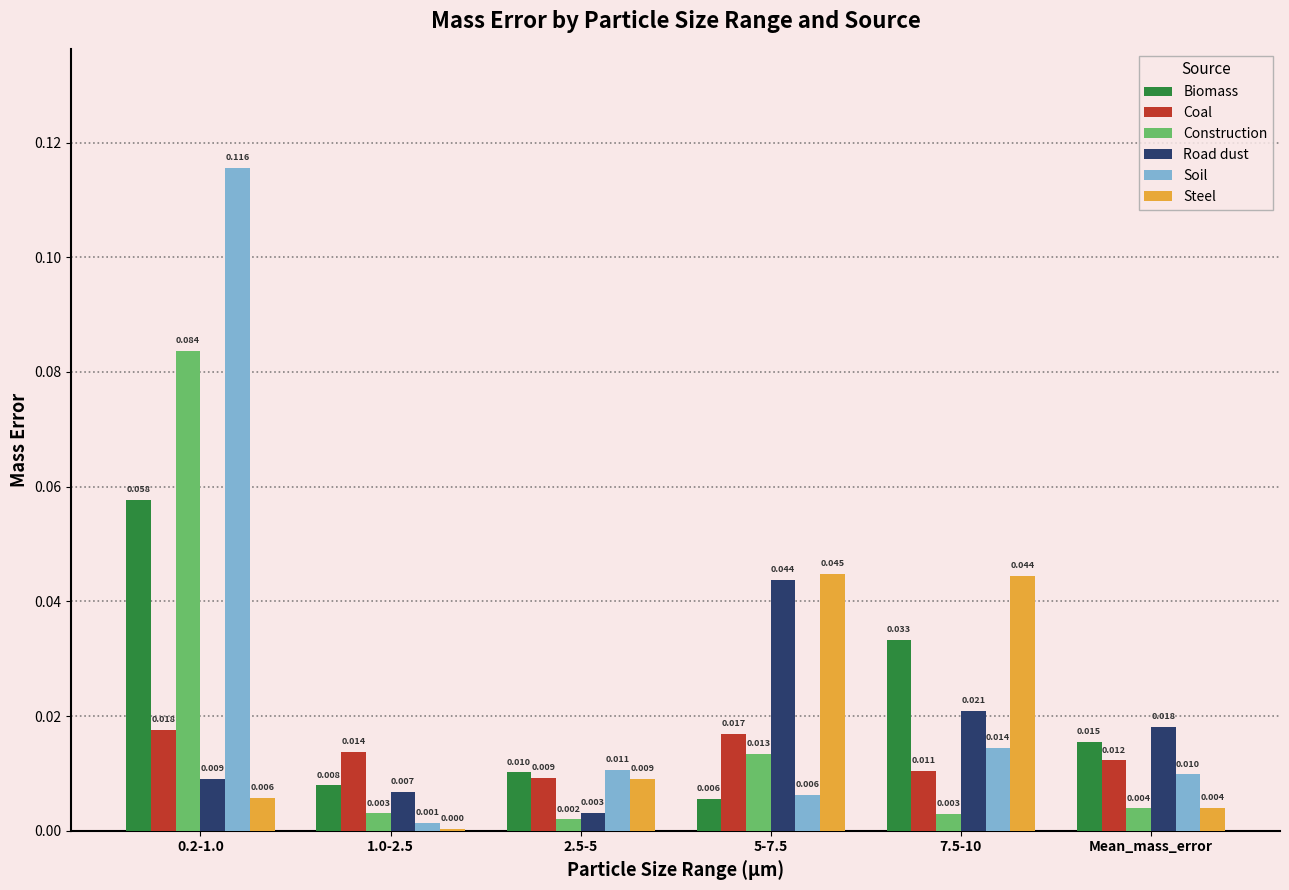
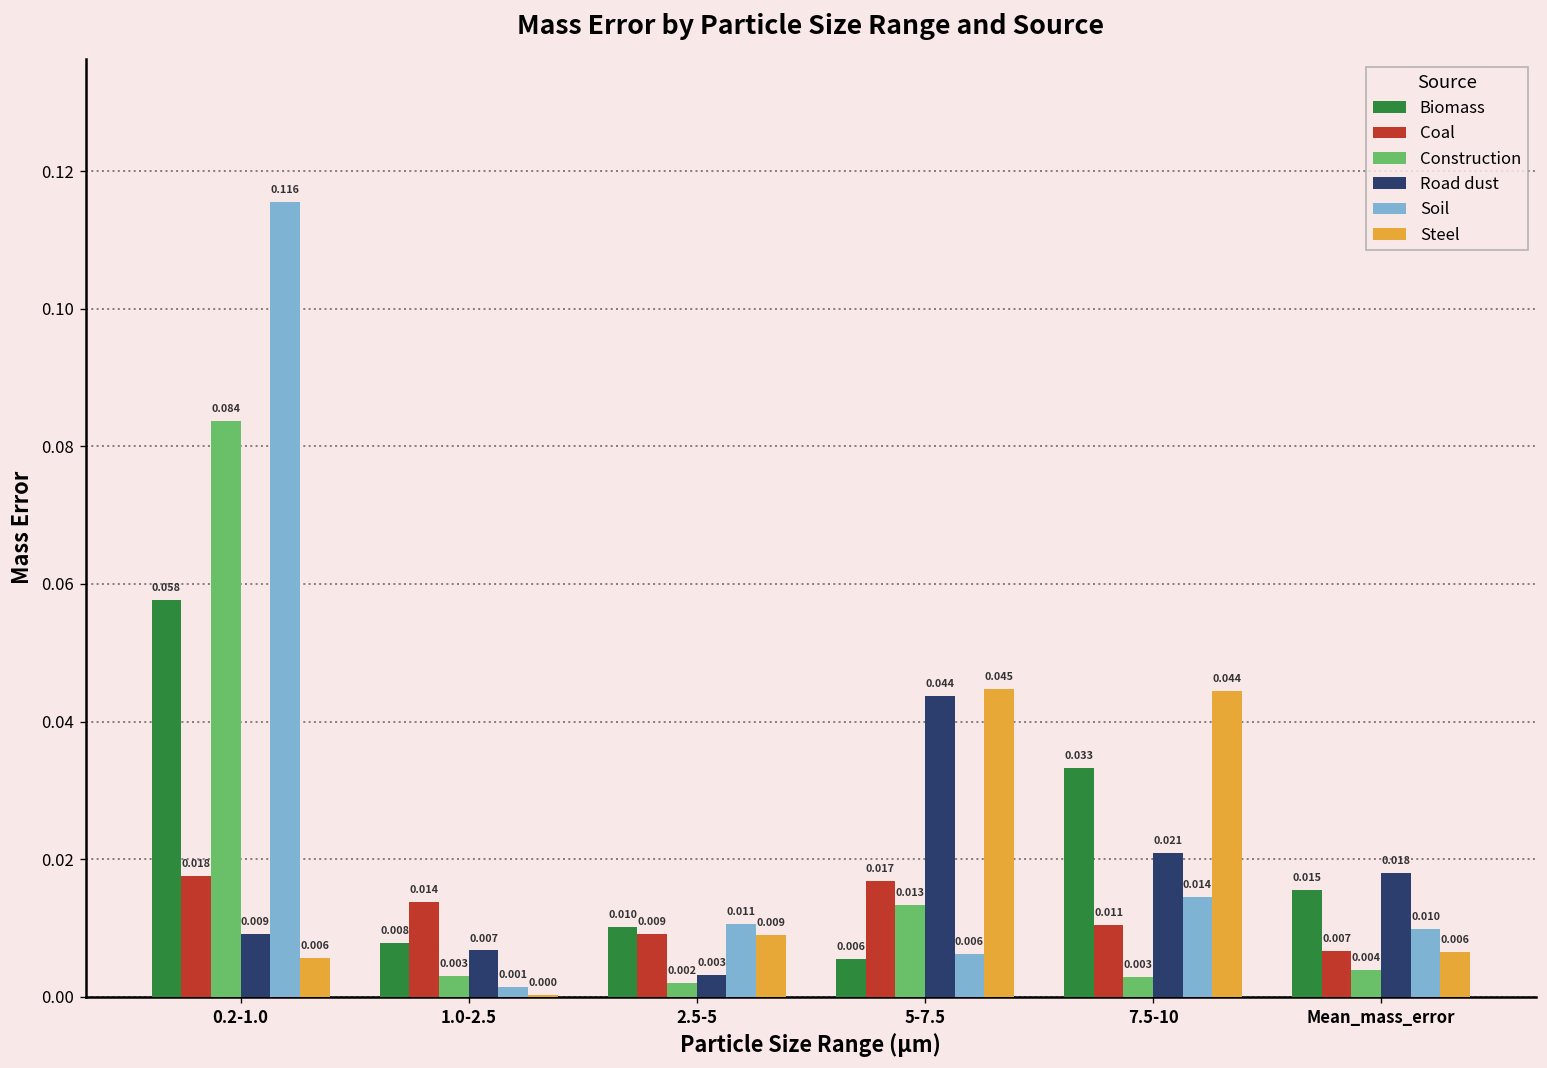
  {
    "Biomass": {
      "0.2-1.0": 0.058,
      "1.0-2.5": 0.008,
      "2.5-5": 0.010,
      "5-7.5": 0.006,
      "7.5-10": 0.033,
      "Mean_mass_error": 0.015
    },
    "Coal": {
      "0.2-1.0": 0.018,
      "1.0-2.5": 0.014,
      "2.5-5": 0.009,
      "5-7.5": 0.017,
      "7.5-10": 0.011,
-     "Mean_mass_error": 0.012
+     "Mean_mass_error": 0.007
    },
    "Construction": {
      "0.2-1.0": 0.084,
      "1.0-2.5": 0.003,
      "2.5-5": 0.002,
      "5-7.5": 0.013,
      "7.5-10": 0.003,
      "Mean_mass_error": 0.004
    },
    "Road dust": {
      "0.2-1.0": 0.009,
      "1.0-2.5": 0.007,
      "2.5-5": 0.003,
      "5-7.5": 0.044,
      "7.5-10": 0.021,
      "Mean_mass_error": 0.018
    },
    "Soil": {
      "0.2-1.0": 0.116,
      "1.0-2.5": 0.001,
      "2.5-5": 0.011,
      "5-7.5": 0.006,
      "7.5-10": 0.014,
      "Mean_mass_error": 0.010
    },
    "Steel": {
      "0.2-1.0": 0.006,
      "1.0-2.5": 0.000,
      "2.5-5": 0.009,
      "5-7.5": 0.045,
      "7.5-10": 0.044,
-     "Mean_mass_error": 0.004
+     "Mean_mass_error": 0.006
    }
  }
